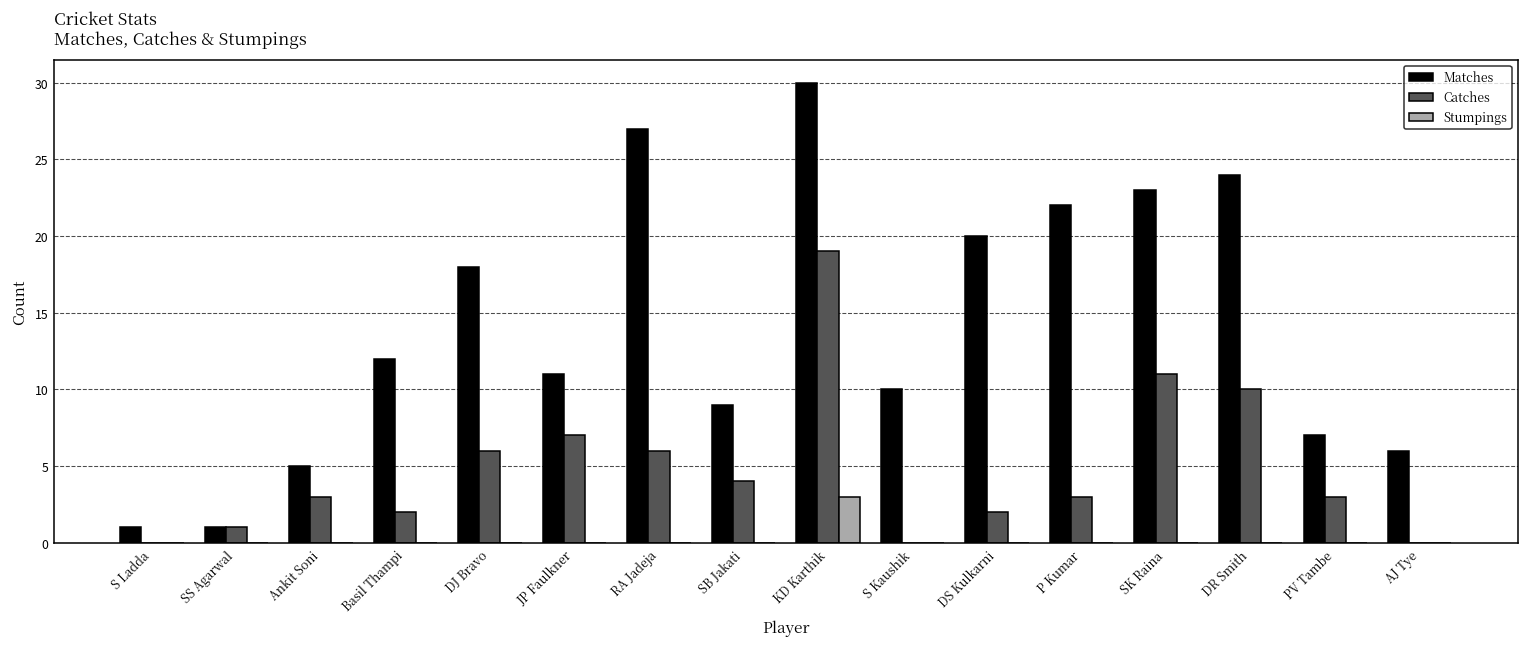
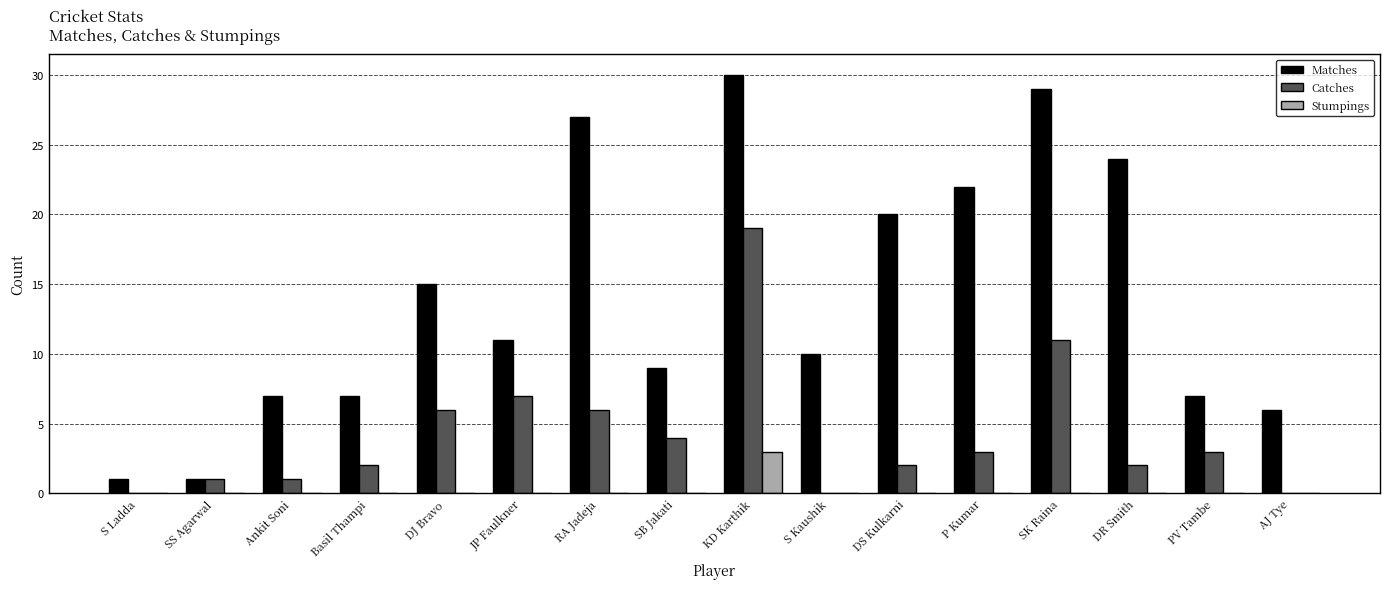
  {
    "Matches": {
      "S Ladda": 1,
      "SS Agarwal": 1,
-     "Ankit Soni": 5,
-     "Basil Thampi": 12,
-     "DJ Bravo": 18,
+     "Ankit Soni": 7,
+     "Basil Thampi": 7,
+     "DJ Bravo": 15,
      "JP Faulkner": 11,
      "RA Jadeja": 27,
      "SB Jakati": 9,
      "KD Karthik": 30,
      "S Kaushik": 10,
      "DS Kulkarni": 20,
      "P Kumar": 22,
-     "SK Raina": 23,
+     "SK Raina": 29,
      "DR Smith": 24,
      "PV Tambe": 7,
      "AJ Tye": 6
    },
    "Catches": {
      "S Ladda": 0,
      "SS Agarwal": 1,
-     "Ankit Soni": 3,
+     "Ankit Soni": 1,
      "Basil Thampi": 2,
      "DJ Bravo": 6,
      "JP Faulkner": 7,
      "RA Jadeja": 6,
      "SB Jakati": 4,
      "KD Karthik": 19,
      "S Kaushik": 0,
      "DS Kulkarni": 2,
      "P Kumar": 3,
      "SK Raina": 11,
-     "DR Smith": 10,
+     "DR Smith": 2,
      "PV Tambe": 3,
      "AJ Tye": 0
    },
    "Stumpings": {
      "S Ladda": 0,
      "SS Agarwal": 0,
      "Ankit Soni": 0,
      "Basil Thampi": 0,
      "DJ Bravo": 0,
      "JP Faulkner": 0,
      "RA Jadeja": 0,
      "SB Jakati": 0,
      "KD Karthik": 3,
      "S Kaushik": 0,
      "DS Kulkarni": 0,
      "P Kumar": 0,
      "SK Raina": 0,
      "DR Smith": 0,
      "PV Tambe": 0,
      "AJ Tye": 0
    }
  }
